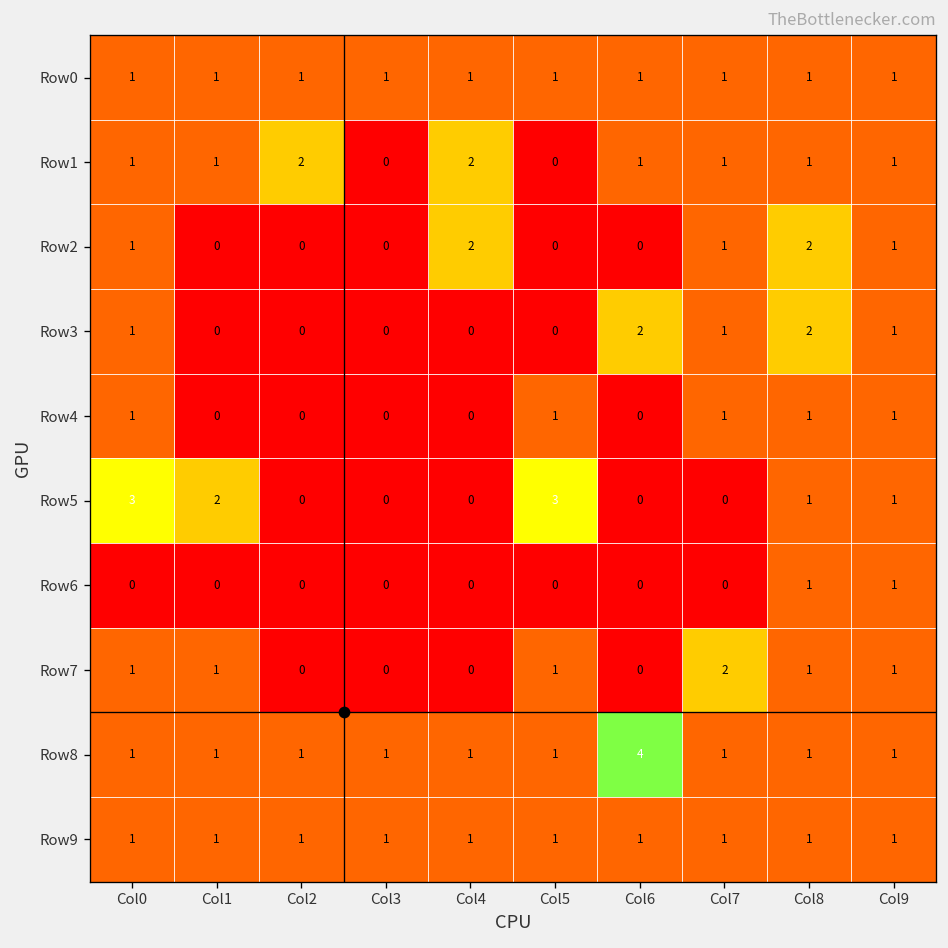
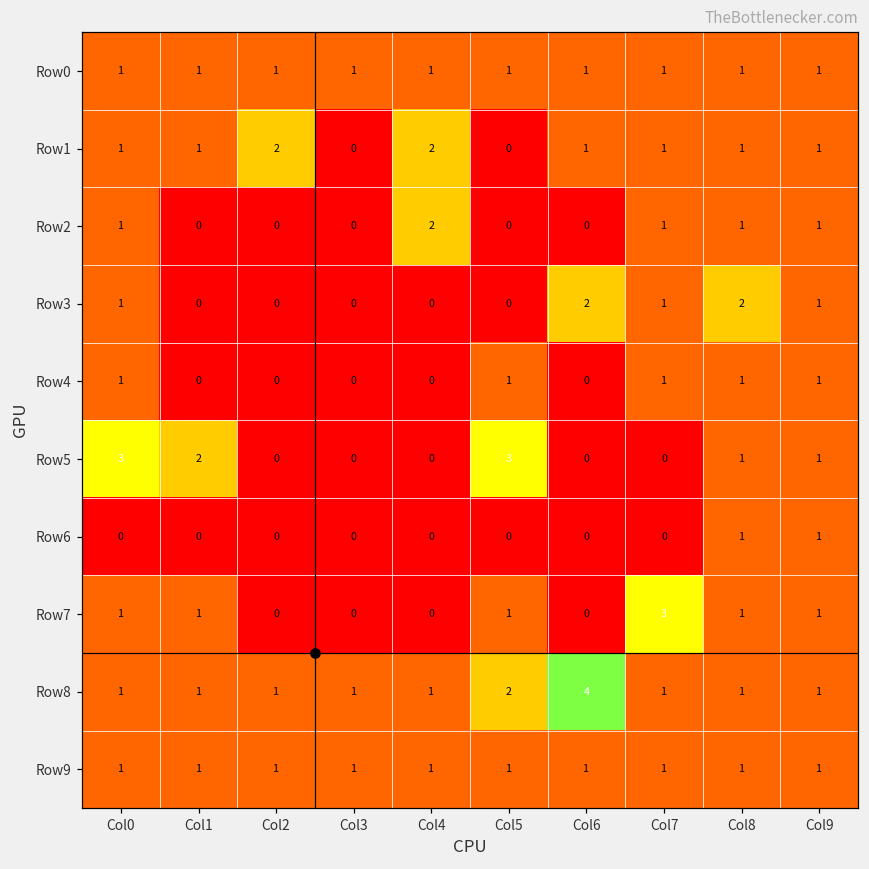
  {
    "Row0": {
      "Col0": 1,
      "Col1": 1,
      "Col2": 1,
      "Col3": 1,
      "Col4": 1,
      "Col5": 1,
      "Col6": 1,
      "Col7": 1,
      "Col8": 1,
      "Col9": 1
    },
    "Row1": {
      "Col0": 1,
      "Col1": 1,
      "Col2": 2,
      "Col3": 0,
      "Col4": 2,
      "Col5": 0,
      "Col6": 1,
      "Col7": 1,
      "Col8": 1,
      "Col9": 1
    },
    "Row2": {
      "Col0": 1,
      "Col1": 0,
      "Col2": 0,
      "Col3": 0,
      "Col4": 2,
      "Col5": 0,
      "Col6": 0,
      "Col7": 1,
-     "Col8": 2,
+     "Col8": 1,
      "Col9": 1
    },
    "Row3": {
      "Col0": 1,
      "Col1": 0,
      "Col2": 0,
      "Col3": 0,
      "Col4": 0,
      "Col5": 0,
      "Col6": 2,
      "Col7": 1,
      "Col8": 2,
      "Col9": 1
    },
    "Row4": {
      "Col0": 1,
      "Col1": 0,
      "Col2": 0,
      "Col3": 0,
      "Col4": 0,
      "Col5": 1,
      "Col6": 0,
      "Col7": 1,
      "Col8": 1,
      "Col9": 1
    },
    "Row5": {
      "Col0": 3,
      "Col1": 2,
      "Col2": 0,
      "Col3": 0,
      "Col4": 0,
      "Col5": 3,
      "Col6": 0,
      "Col7": 0,
      "Col8": 1,
      "Col9": 1
    },
    "Row6": {
      "Col0": 0,
      "Col1": 0,
      "Col2": 0,
      "Col3": 0,
      "Col4": 0,
      "Col5": 0,
      "Col6": 0,
      "Col7": 0,
      "Col8": 1,
      "Col9": 1
    },
    "Row7": {
      "Col0": 1,
      "Col1": 1,
      "Col2": 0,
      "Col3": 0,
      "Col4": 0,
      "Col5": 1,
      "Col6": 0,
-     "Col7": 2,
+     "Col7": 3,
      "Col8": 1,
      "Col9": 1
    },
    "Row8": {
      "Col0": 1,
      "Col1": 1,
      "Col2": 1,
      "Col3": 1,
      "Col4": 1,
-     "Col5": 1,
+     "Col5": 2,
      "Col6": 4,
      "Col7": 1,
      "Col8": 1,
      "Col9": 1
    },
    "Row9": {
      "Col0": 1,
      "Col1": 1,
      "Col2": 1,
      "Col3": 1,
      "Col4": 1,
      "Col5": 1,
      "Col6": 1,
      "Col7": 1,
      "Col8": 1,
      "Col9": 1
    }
  }
